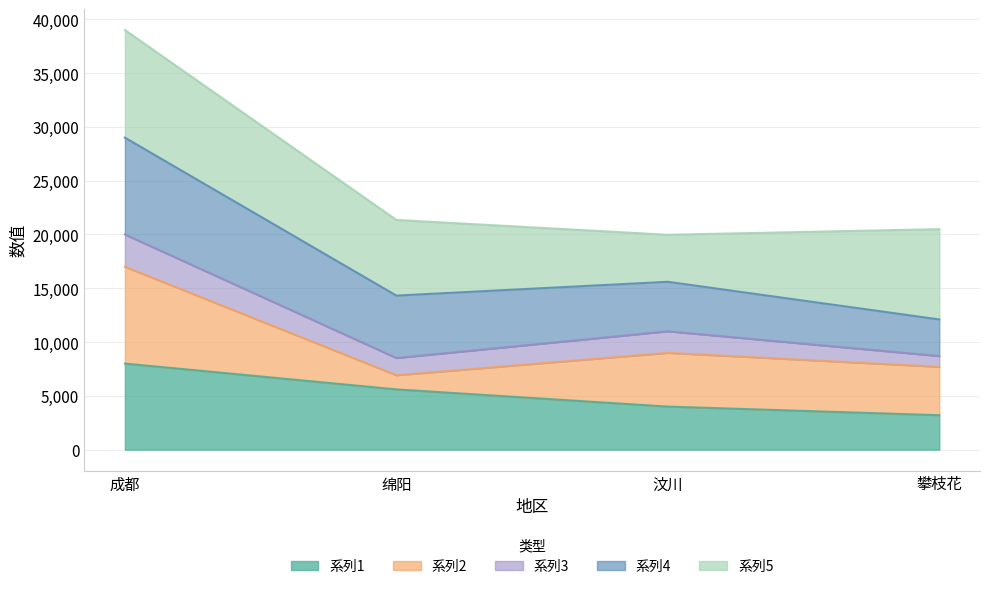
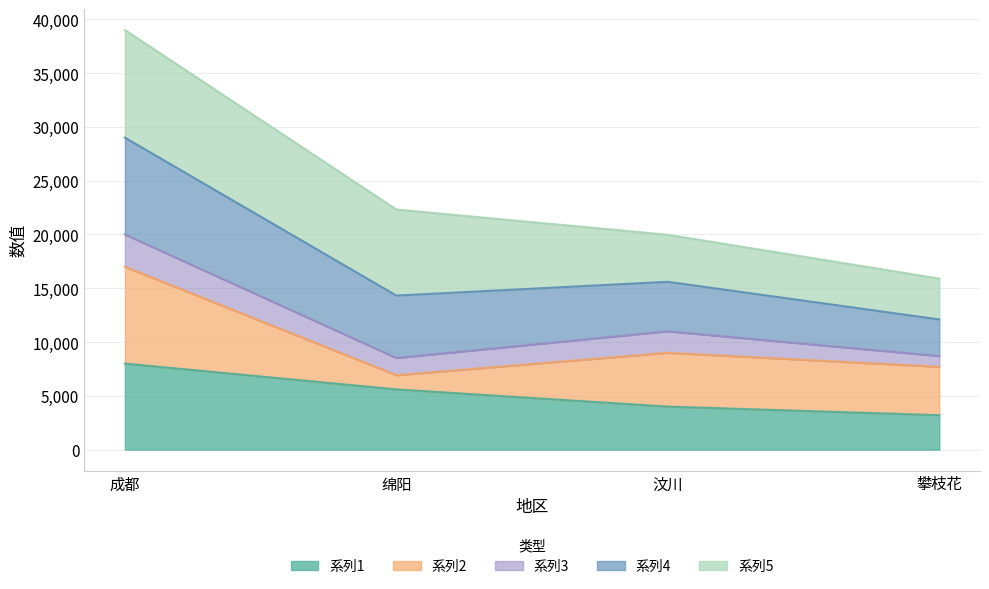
  {
    "系列2": {
      "成都": "9,000",
      "绵阳": "1,300",
      "汶川": "5,000",
      "攀枝花": "4,500"
    },
    "系列3": {
      "成都": "3,000",
      "绵阳": "1,600",
      "汶川": "2,000",
      "攀枝花": "1,000"
    },
    "系列5": {
      "成都": "10,000",
-     "绵阳": "7,000",
+     "绵阳": "8,000",
      "汶川": "4,400",
-     "攀枝花": "8,400"
+     "攀枝花": "3,800"
    }
  }
